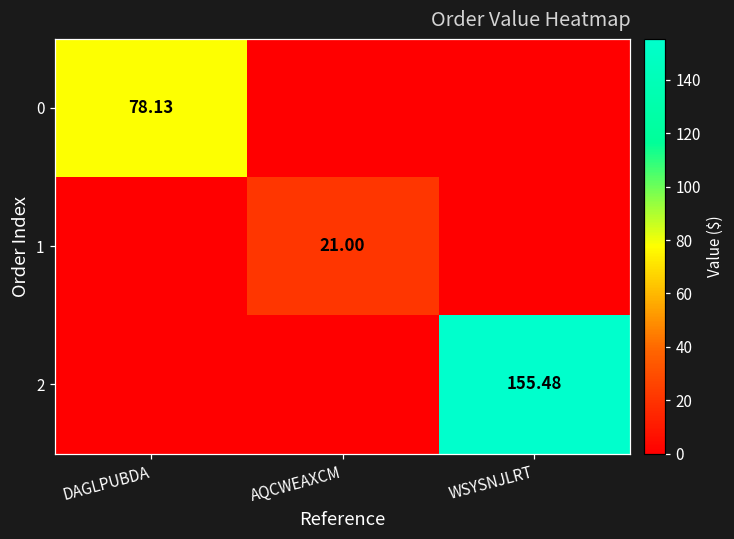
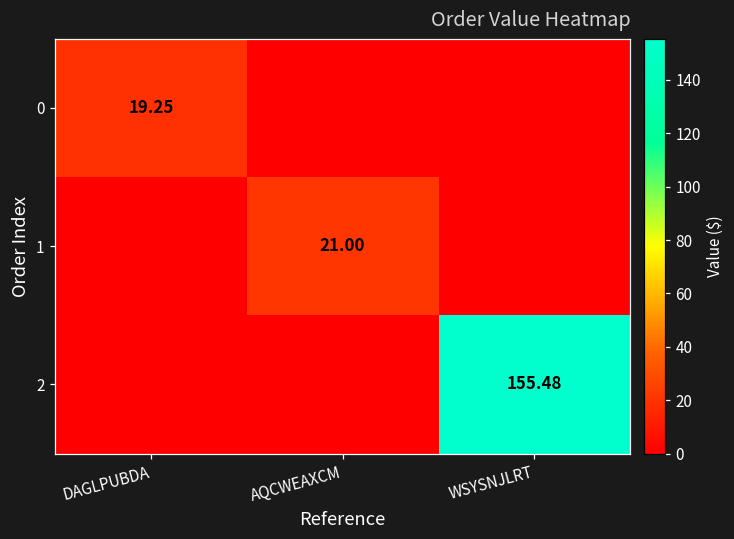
  {
    "0": {
-     "DAGLPUBDA": 78.13
+     "DAGLPUBDA": 19.25
    },
    "1": {
      "AQCWEAXCM": 21.00
    },
    "2": {
      "WSYSNJLRT": 155.48
    }
  }
